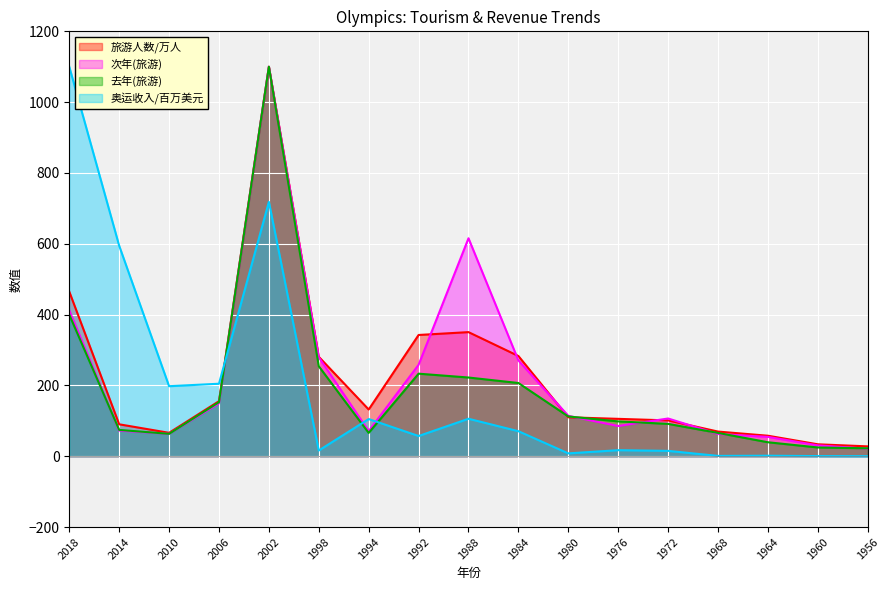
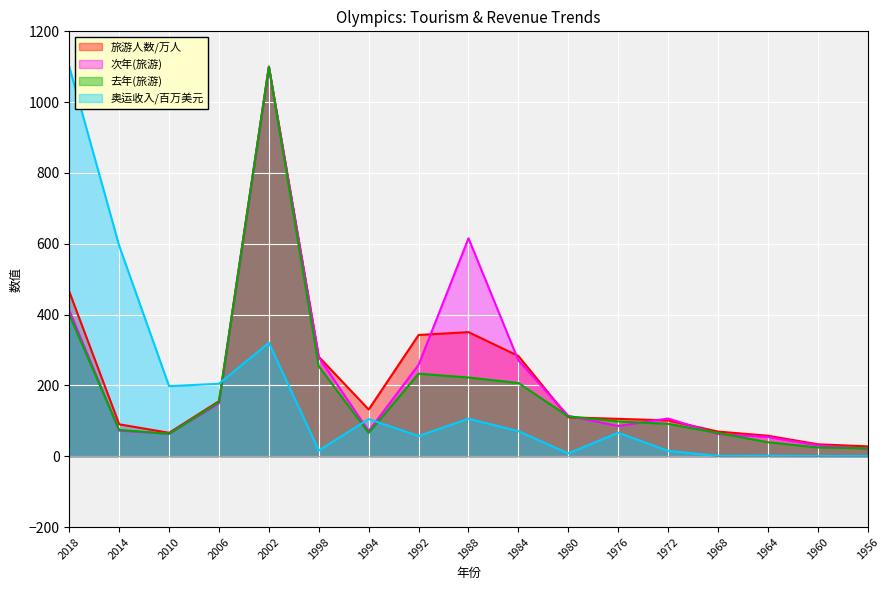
  {
    "旅游人数/万人": {
      "2018": 460,
      "2014": 90,
      "1994": 130,
      "1992": 340,
      "1988": 350,
      "1984": 280
    },
    "次年(旅游)": {
      "2018": 410,
      "1992": 260,
      "1988": 620,
      "1984": 270,
      "1976": 90
    },
    "去年(旅游)": {
      "2018": 400,
      "1998": 250,
      "1992": 230,
      "1988": 220,
      "1984": 210,
      "1972": 90,
      "1964": 40
    },
    "奥运收入/百万美元": {
      "2018": 1100,
      "2014": 590,
      "2010": 200,
      "2006": 200,
-     "2002": 720,
+     "2002": 320,
      "1998": 20,
      "1994": 110,
      "1992": 60,
      "1988": 110,
      "1984": 70,
      "1980": 10,
-     "1976": 20,
+     "1976": 70,
      "1972": 20,
      "1968": 0,
      "1964": 0,
      "1960": 0,
      "1956": 0
    }
  }
